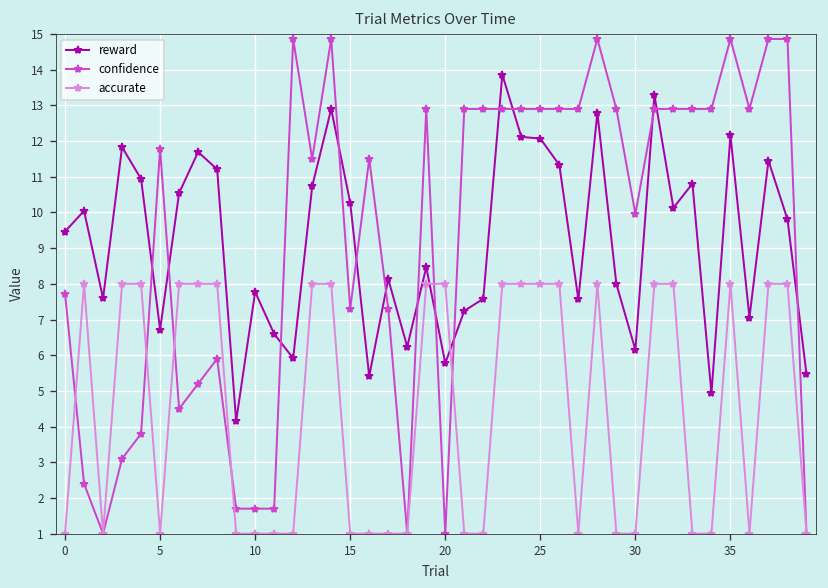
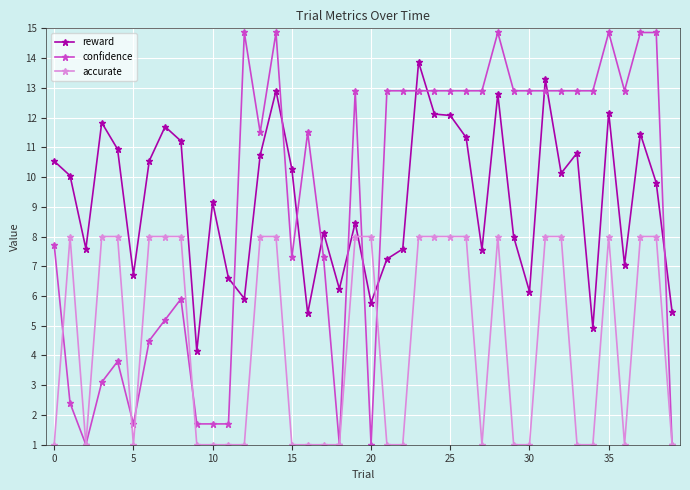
  {
    "reward": {
-     "0": 9.5,
+     "0": 10.5,
      "5": 6.7,
-     "10": 7.8,
+     "10": 9.2,
      "15": 10.3,
      "20": 5.8,
      "25": 12.1,
      "30": 6.1,
      "35": 12.2
    },
    "confidence": {
      "0": 7.7,
-     "5": 11.8,
+     "5": 1.7,
      "10": 1.7,
      "15": 7.3,
      "20": 1.0,
      "25": 12.9,
-     "30": 10.0,
+     "30": 12.9,
      "35": 14.9
    },
    "accurate": {
      "0": 1.0,
      "5": 1.0,
      "10": 1.0,
      "15": 1.0,
      "20": 8.0,
      "25": 8.0,
      "30": 1.0,
      "35": 8.0
    }
  }
